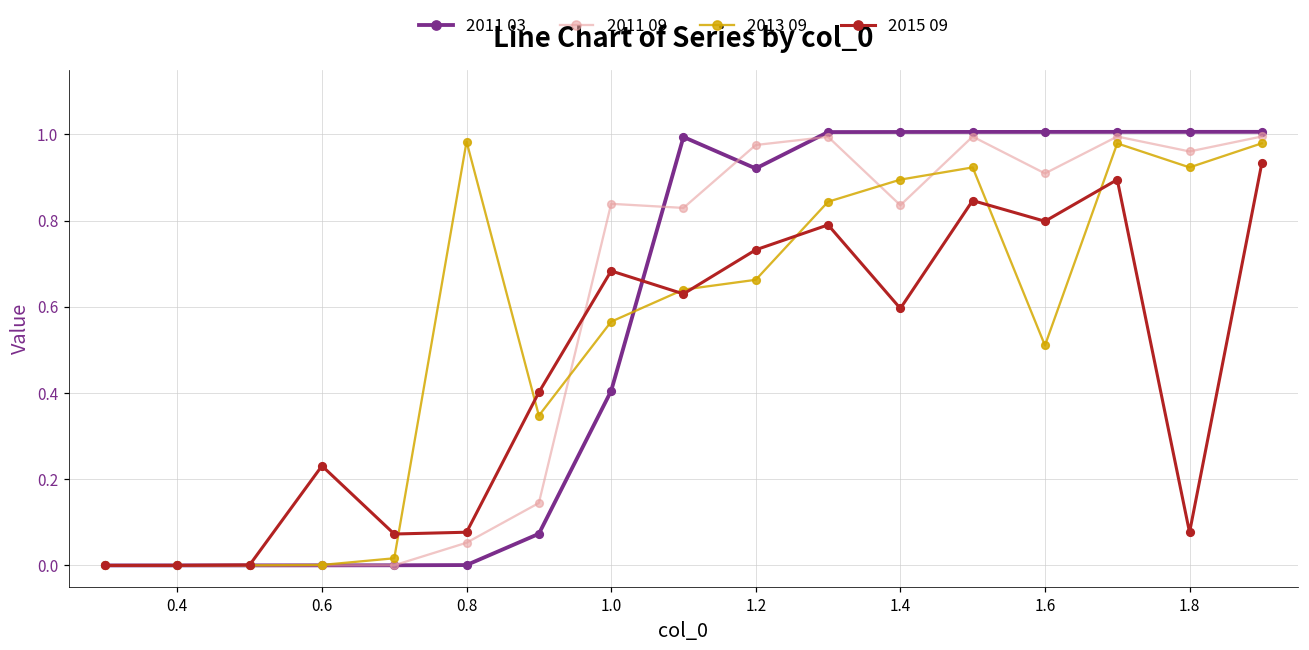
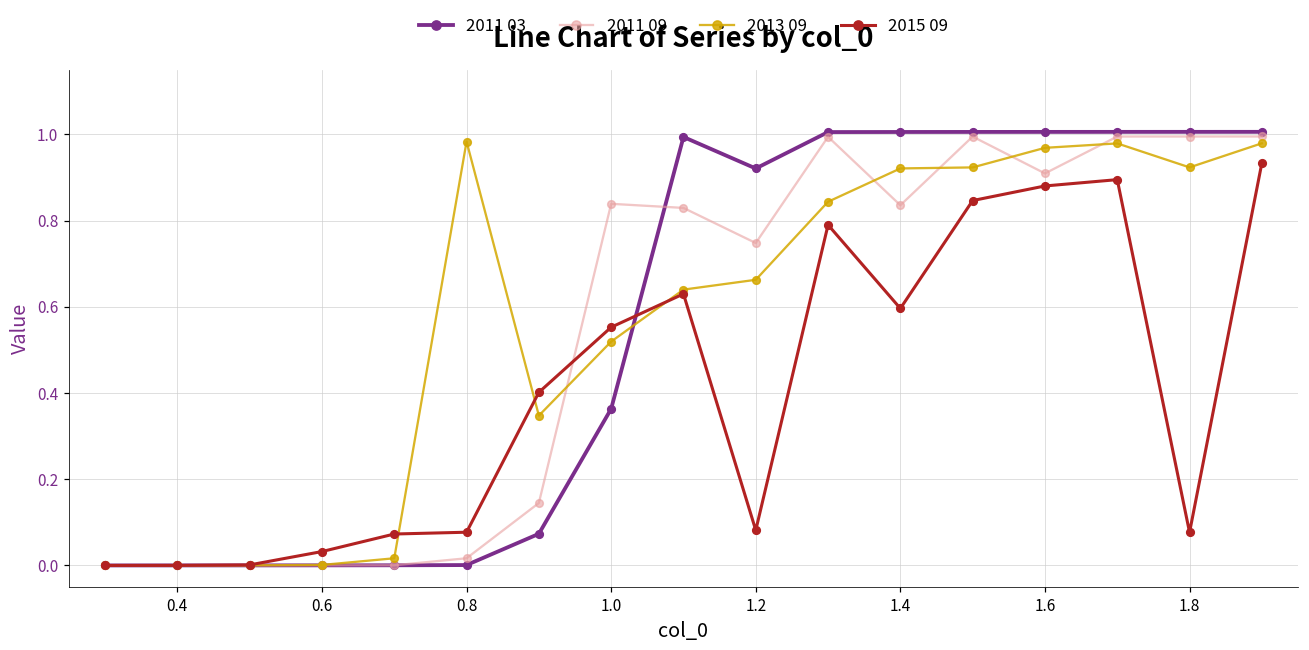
  {
    "2011 03": {
      "0.8": 0.00,
-     "1.0": 0.40,
+     "1.0": 0.36,
      "1.2": 0.92,
      "1.4": 1.01,
      "1.6": 1.01,
      "1.8": 1.01
    },
    "2011 09": {
-     "0.8": 0.05,
+     "0.8": 0.02,
      "1.0": 0.84,
-     "1.2": 0.98,
+     "1.2": 0.75,
      "1.4": 0.84,
      "1.6": 0.91,
-     "1.8": 0.96
+     "1.8": 0.99
    },
    "2013 09": {
      "0.8": 0.98,
-     "1.0": 0.57,
+     "1.0": 0.52,
      "1.2": 0.66,
-     "1.4": 0.89,
-     "1.6": 0.51,
+     "1.4": 0.92,
+     "1.6": 0.97,
      "1.8": 0.92
    },
    "2015 09": {
-     "0.6": 0.23,
+     "0.6": 0.03,
      "0.8": 0.08,
-     "1.0": 0.68,
-     "1.2": 0.73,
+     "1.0": 0.55,
+     "1.2": 0.08,
      "1.4": 0.60,
-     "1.6": 0.80,
+     "1.6": 0.88,
      "1.8": 0.08
    }
  }
